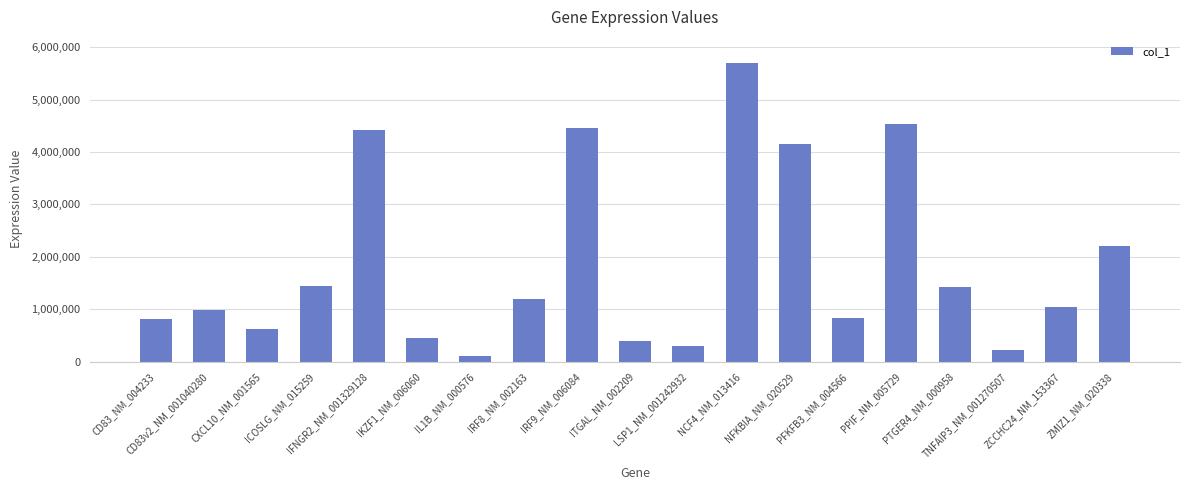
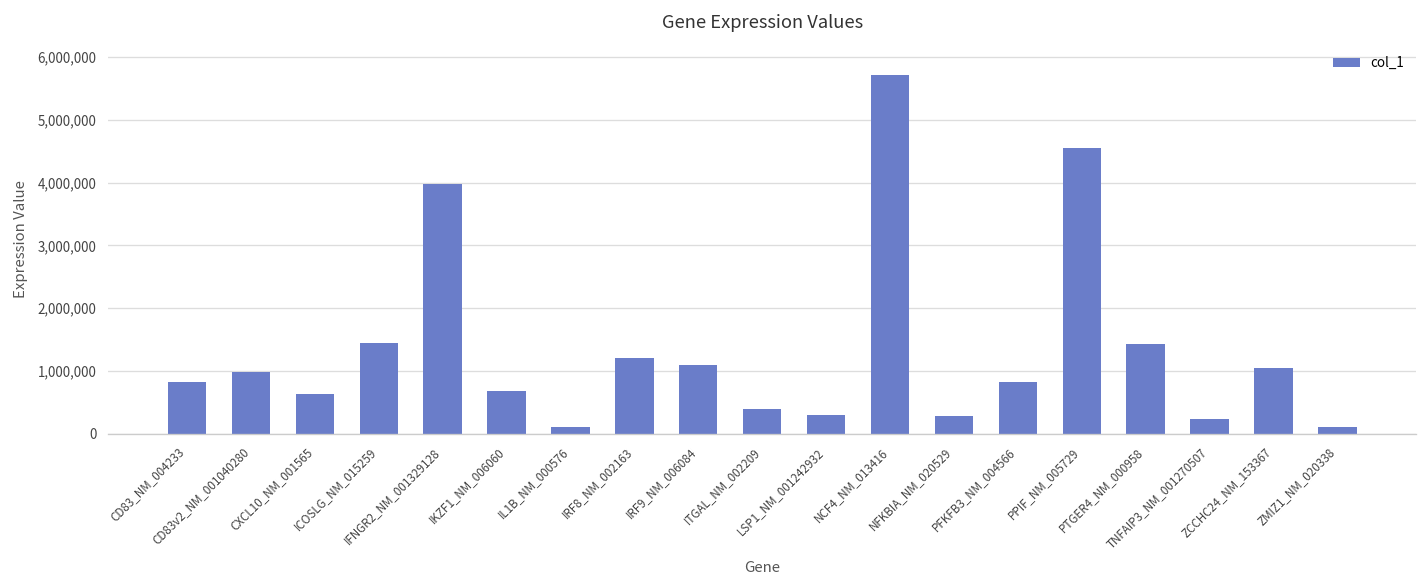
  {
    "CD83_NM_004233": "800,000",
    "CD83v2_NM_001040280": "1,000,000",
    "CXCL10_NM_001565": "600,000",
    "ICOSLG_NM_015259": "1,400,000",
-   "IFNGR2_NM_001329128": "4,400,000",
-   "IKZF1_NM_006060": "400,000",
+   "IFNGR2_NM_001329128": "4,000,000",
+   "IKZF1_NM_006060": "700,000",
    "IL1B_NM_000576": "100,000",
    "IRF8_NM_002163": "1,200,000",
-   "IRF9_NM_006084": "4,500,000",
+   "IRF9_NM_006084": "1,100,000",
    "ITGAL_NM_002209": "400,000",
    "LSP1_NM_001242932": "300,000",
    "NCF4_NM_013416": "5,700,000",
-   "NFKBIA_NM_020529": "4,200,000",
+   "NFKBIA_NM_020529": "300,000",
    "PFKFB3_NM_004566": "800,000",
    "PPIF_NM_005729": "4,500,000",
    "PTGER4_NM_000958": "1,400,000",
    "TNFAIP3_NM_001270507": "200,000",
    "ZCCHC24_NM_153367": "1,000,000",
-   "ZMIZ1_NM_020338": "2,200,000"
+   "ZMIZ1_NM_020338": "100,000"
  }
